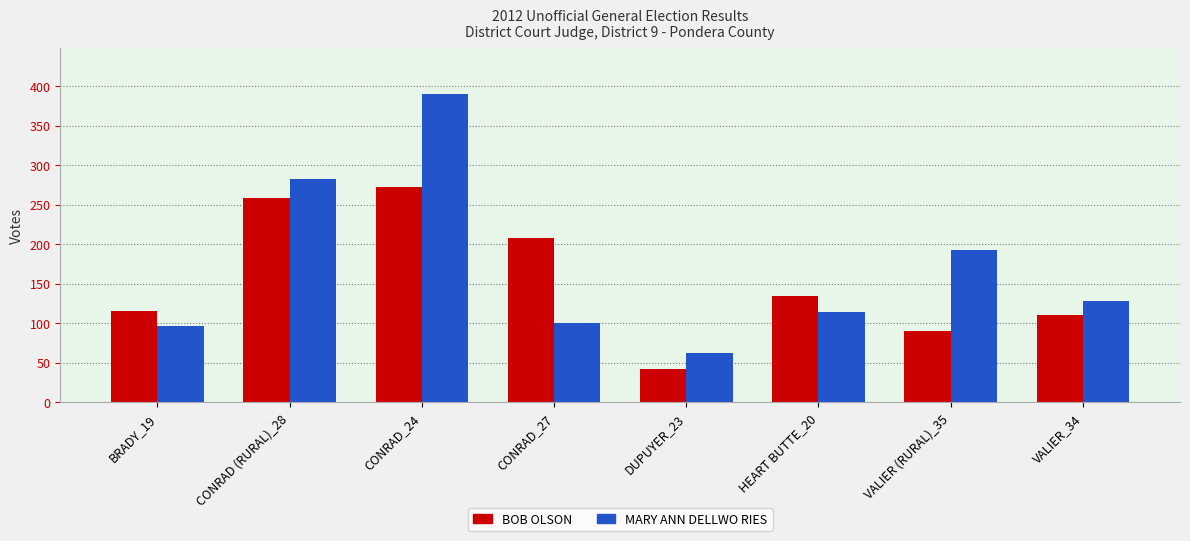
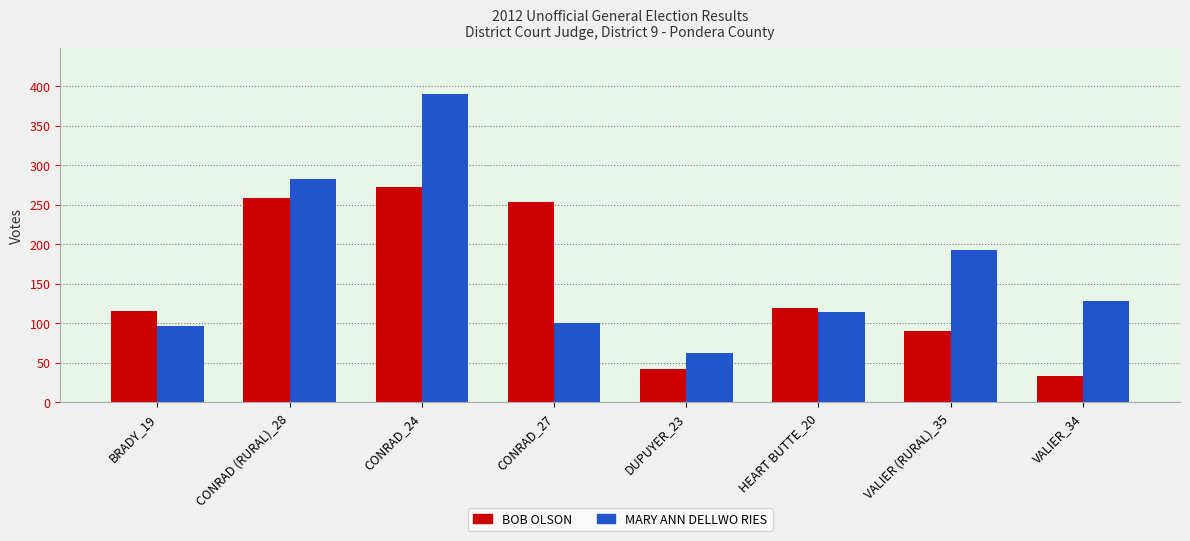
  {
    "BOB OLSON": {
      "BRADY_19": 120,
      "CONRAD (RURAL)_28": 260,
      "CONRAD_24": 270,
-     "CONRAD_27": 210,
+     "CONRAD_27": 250,
      "DUPUYER_23": 40,
-     "HEART BUTTE_20": 140,
+     "HEART BUTTE_20": 120,
      "VALIER (RURAL)_35": 90,
-     "VALIER_34": 110
+     "VALIER_34": 30
    },
    "MARY ANN DELLWO RIES": {
      "BRADY_19": 100,
      "CONRAD (RURAL)_28": 280,
      "CONRAD_24": 390,
      "CONRAD_27": 100,
      "DUPUYER_23": 60,
      "HEART BUTTE_20": 110,
      "VALIER (RURAL)_35": 190,
      "VALIER_34": 130
    }
  }
